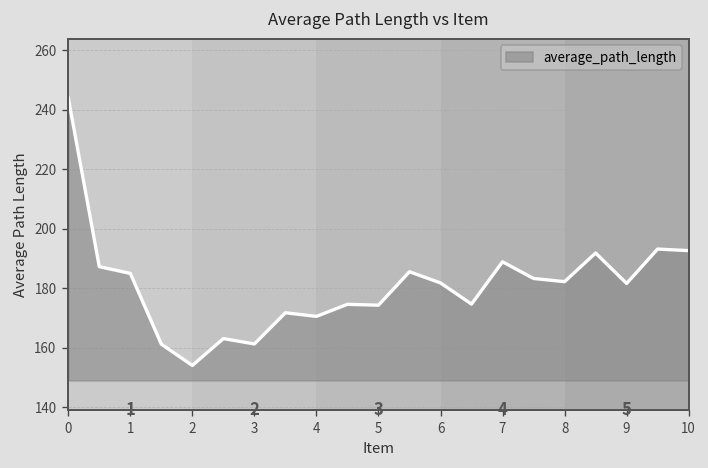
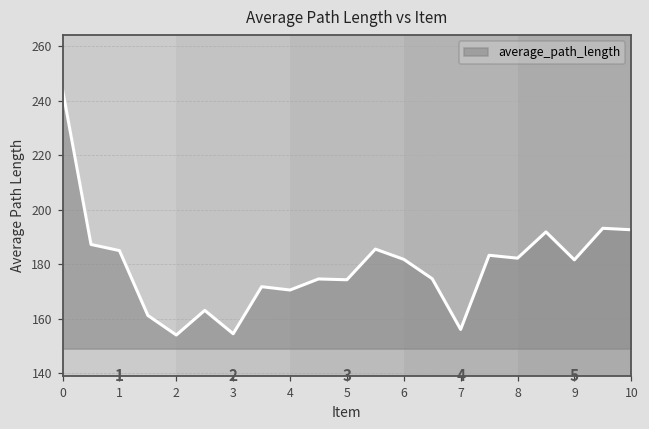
  {
    "0": 244,
    "1": 185,
    "2": 154,
-   "3": 161,
+   "3": 154,
    "4": 170,
    "5": 174,
    "6": 182,
-   "7": 189,
+   "7": 156,
    "8": 182,
    "9": 182,
    "10": 193
  }
